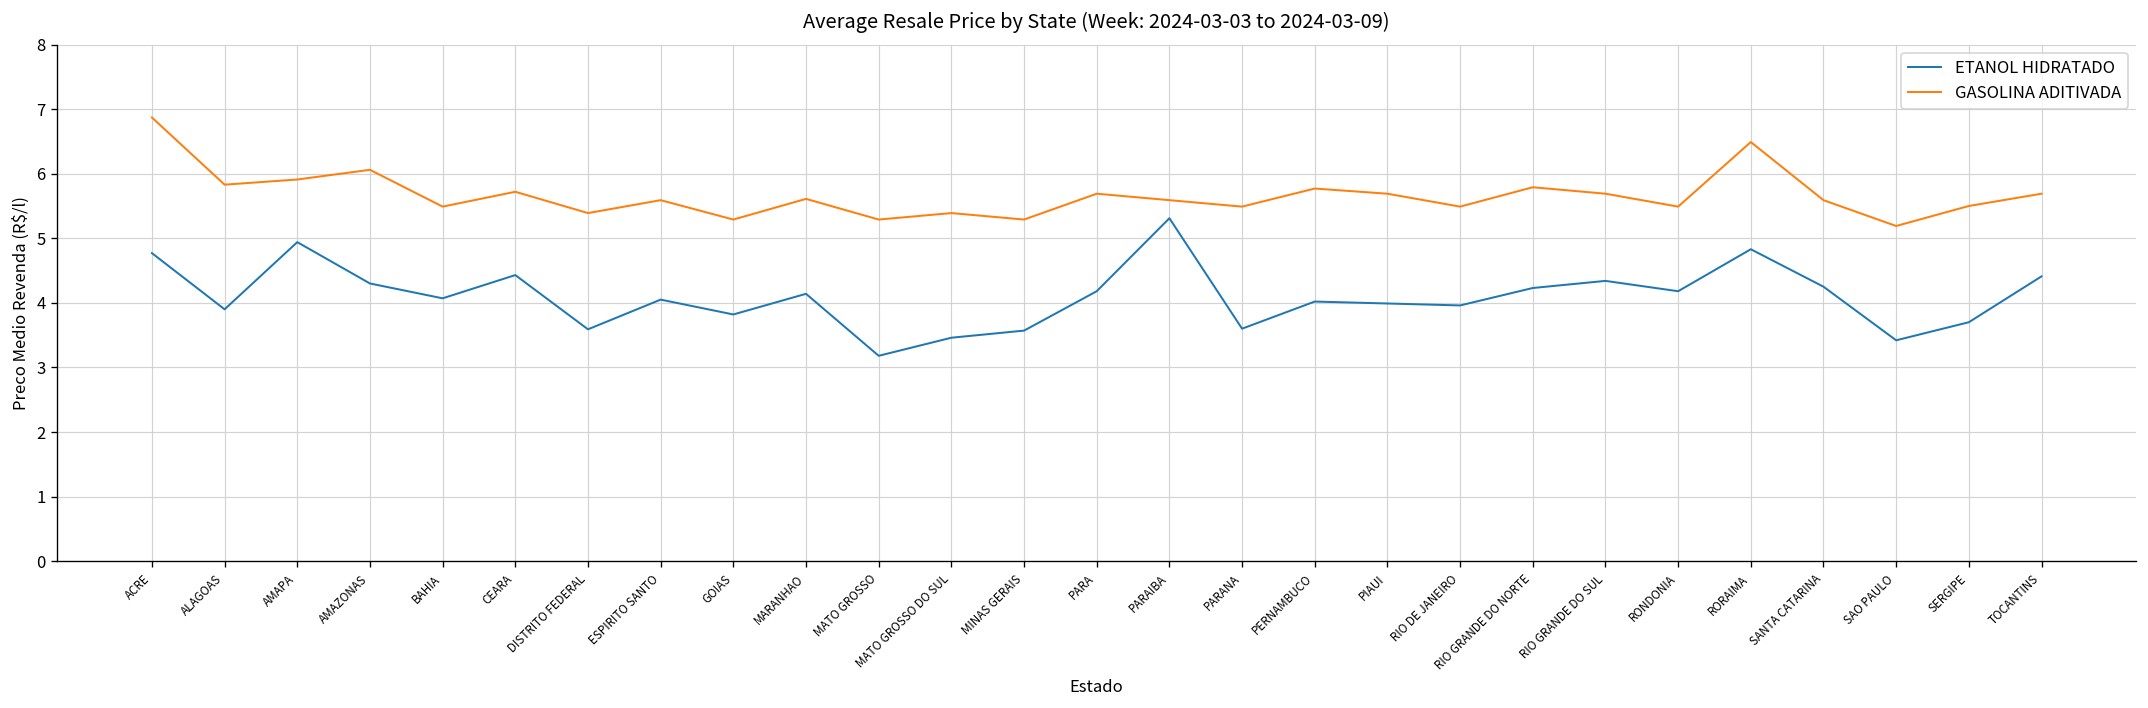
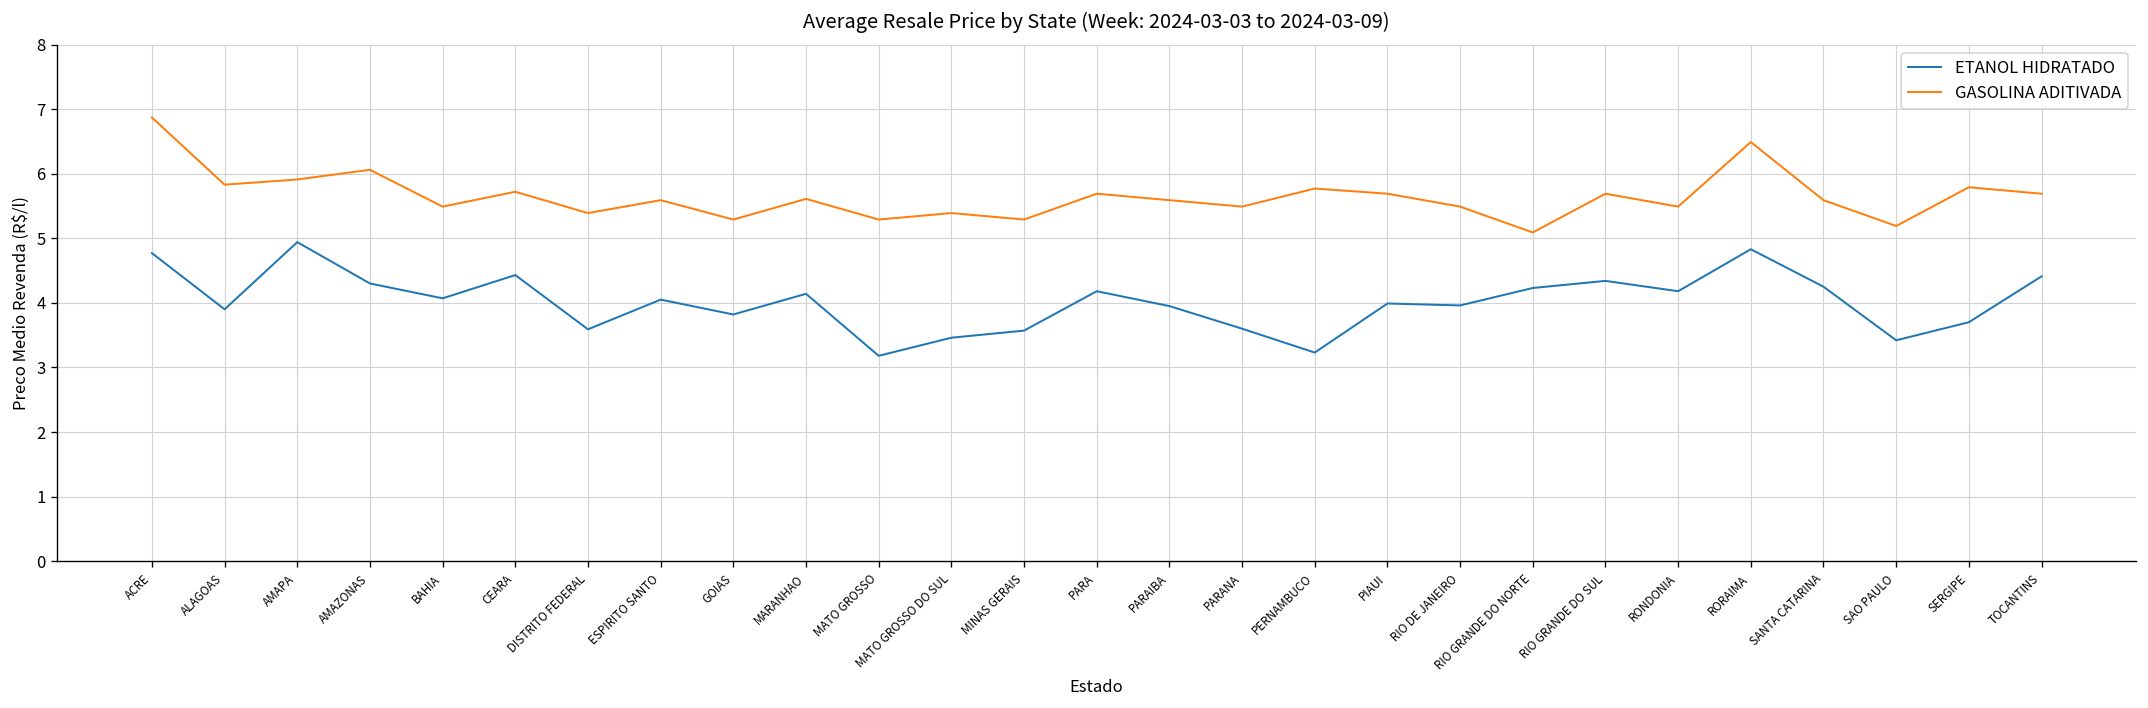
  {
    "ETANOL HIDRATADO": {
      "ACRE": 4.8,
      "ALAGOAS": 3.9,
      "AMAPA": 4.9,
      "AMAZONAS": 4.3,
      "BAHIA": 4.1,
      "CEARA": 4.4,
      "DISTRITO FEDERAL": 3.6,
      "ESPIRITO SANTO": 4.1,
      "GOIAS": 3.8,
      "MARANHAO": 4.1,
      "MATO GROSSO": 3.2,
      "MATO GROSSO DO SUL": 3.5,
      "MINAS GERAIS": 3.6,
      "PARA": 4.2,
-     "PARAIBA": 5.3,
+     "PARAIBA": 4.0,
      "PARANA": 3.6,
-     "PERNAMBUCO": 4.0,
+     "PERNAMBUCO": 3.2,
      "PIAUI": 4.0,
      "RIO DE JANEIRO": 4.0,
      "RIO GRANDE DO NORTE": 4.2,
      "RIO GRANDE DO SUL": 4.3,
      "RONDONIA": 4.2,
      "RORAIMA": 4.8,
      "SANTA CATARINA": 4.3,
      "SAO PAULO": 3.4,
      "SERGIPE": 3.7,
      "TOCANTINS": 4.4
    },
    "GASOLINA ADITIVADA": {
      "ACRE": 6.9,
      "ALAGOAS": 5.8,
      "AMAPA": 5.9,
      "AMAZONAS": 6.1,
      "BAHIA": 5.5,
      "CEARA": 5.7,
      "DISTRITO FEDERAL": 5.4,
      "ESPIRITO SANTO": 5.6,
      "GOIAS": 5.3,
      "MARANHAO": 5.6,
      "MATO GROSSO": 5.3,
      "MATO GROSSO DO SUL": 5.4,
      "MINAS GERAIS": 5.3,
      "PARA": 5.7,
      "PARAIBA": 5.6,
      "PARANA": 5.5,
      "PERNAMBUCO": 5.8,
      "PIAUI": 5.7,
      "RIO DE JANEIRO": 5.5,
-     "RIO GRANDE DO NORTE": 5.8,
+     "RIO GRANDE DO NORTE": 5.1,
      "RIO GRANDE DO SUL": 5.7,
      "RONDONIA": 5.5,
      "RORAIMA": 6.5,
      "SANTA CATARINA": 5.6,
      "SAO PAULO": 5.2,
-     "SERGIPE": 5.5,
+     "SERGIPE": 5.8,
      "TOCANTINS": 5.7
    }
  }
